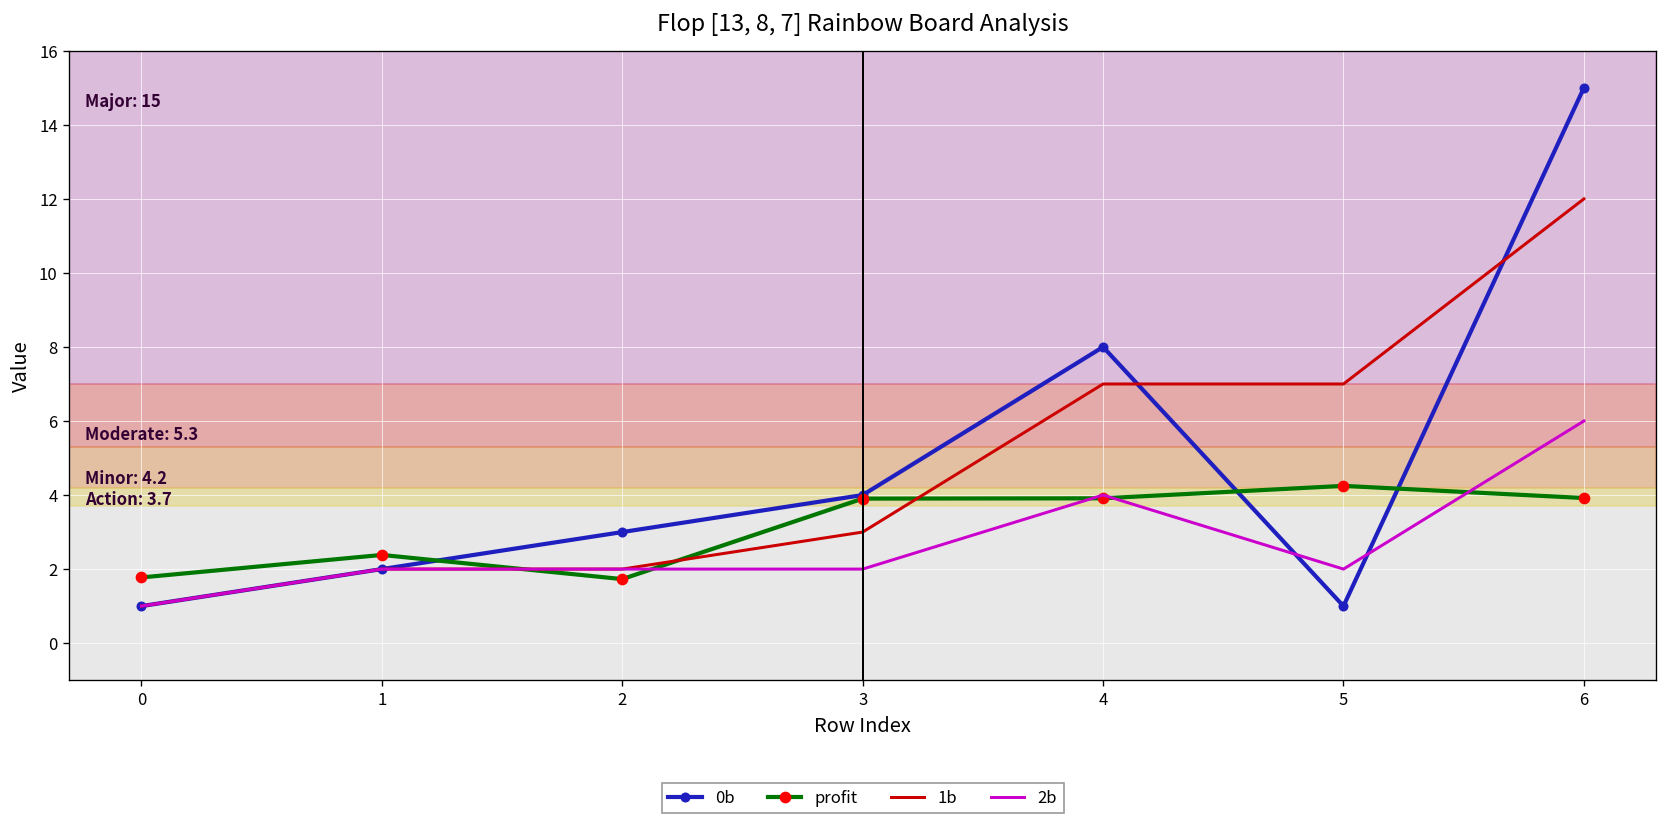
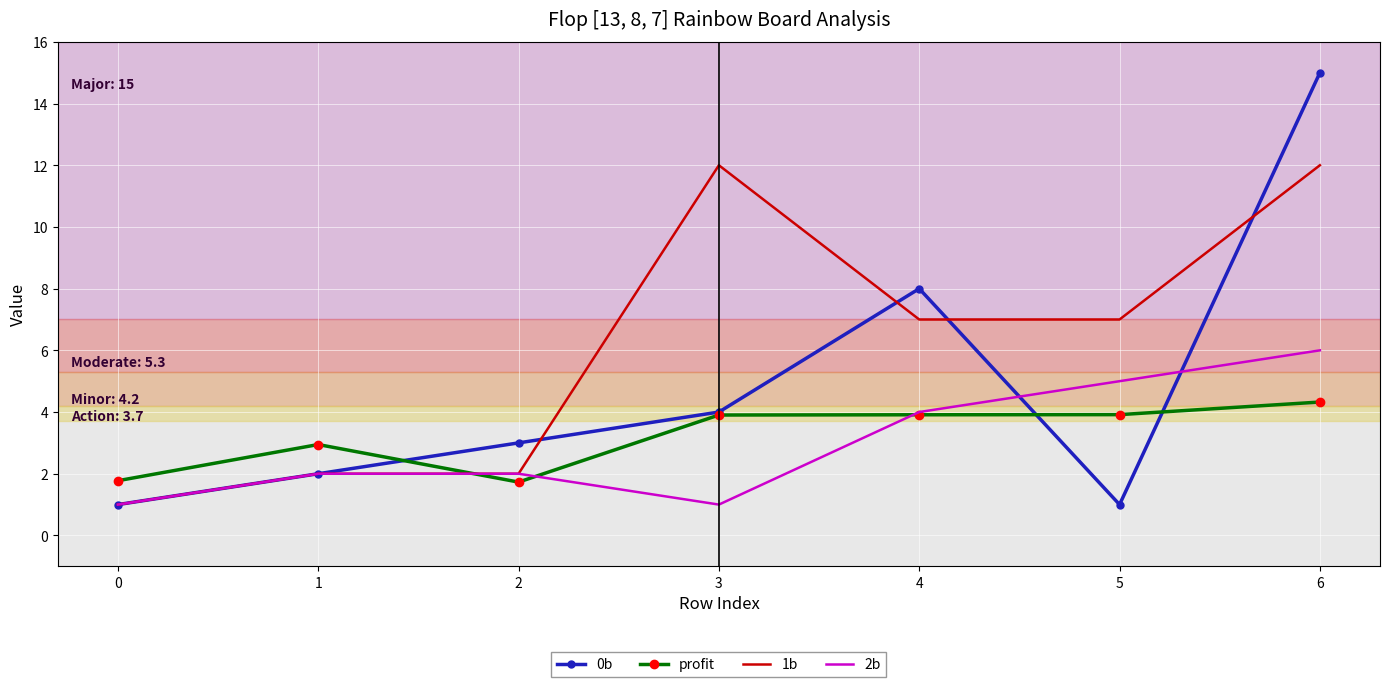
  {
    "0b": {
      "2": 3.0,
      "3": 4.0,
      "4": 8.0,
      "5": 1.0,
      "6": 15.0
    },
    "profit": {
      "0": 1.8,
-     "1": 2.4,
+     "1": 2.9,
      "2": 1.7,
      "3": 3.9,
      "4": 3.9,
-     "5": 4.2,
-     "6": 3.9
+     "5": 3.9,
+     "6": 4.3
    },
    "1b": {
-     "3": 3,
+     "3": 12,
      "4": 7,
      "5": 7,
      "6": 12
    },
    "2b": {
-     "3": 2,
+     "3": 1,
      "4": 4,
-     "5": 2,
+     "5": 5,
      "6": 6
    }
  }
